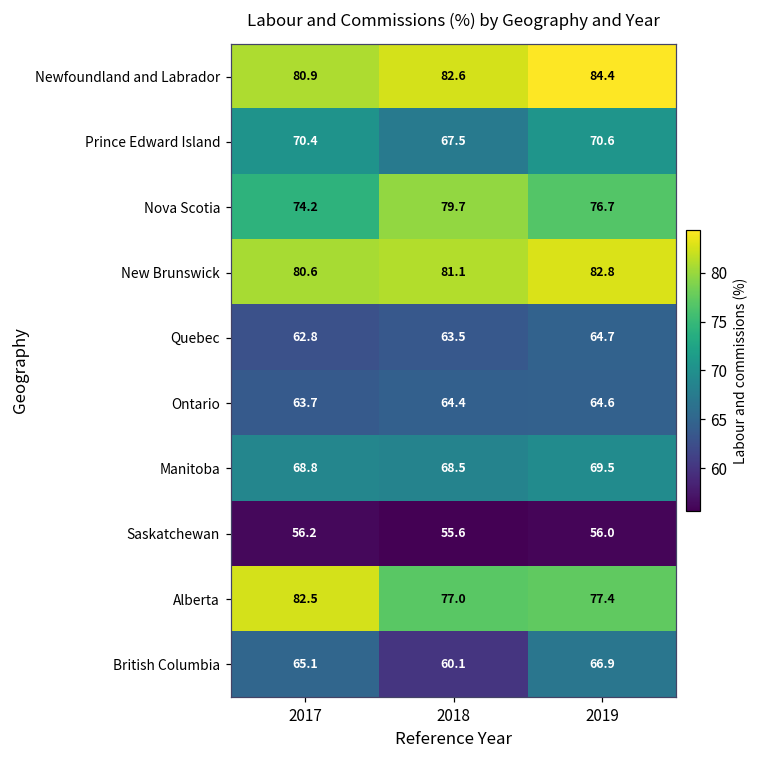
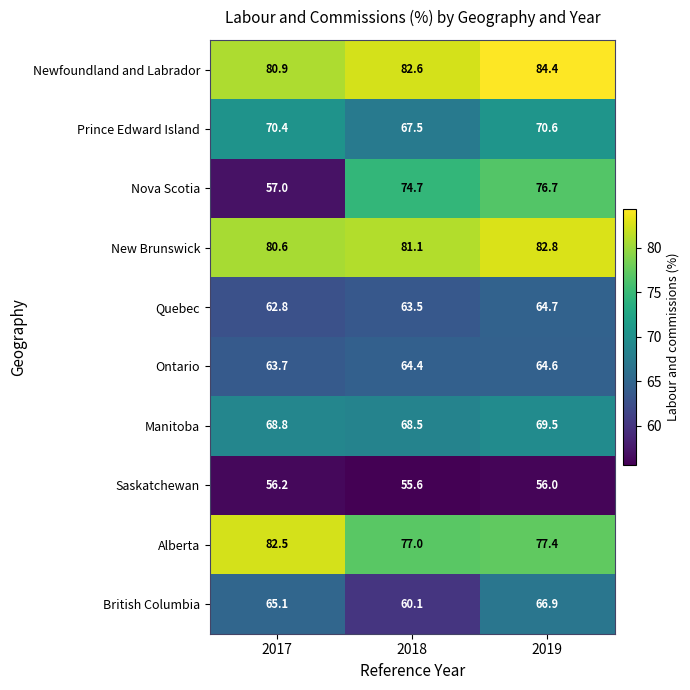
  {
    "Newfoundland and Labrador": {
      "2017": 80.9,
      "2018": 82.6,
      "2019": 84.4
    },
    "Prince Edward Island": {
      "2017": 70.4,
      "2018": 67.5,
      "2019": 70.6
    },
    "Nova Scotia": {
-     "2017": 74.2,
-     "2018": 79.7,
+     "2017": 57.0,
+     "2018": 74.7,
      "2019": 76.7
    },
    "New Brunswick": {
      "2017": 80.6,
      "2018": 81.1,
      "2019": 82.8
    },
    "Quebec": {
      "2017": 62.8,
      "2018": 63.5,
      "2019": 64.7
    },
    "Ontario": {
      "2017": 63.7,
      "2018": 64.4,
      "2019": 64.6
    },
    "Manitoba": {
      "2017": 68.8,
      "2018": 68.5,
      "2019": 69.5
    },
    "Saskatchewan": {
      "2017": 56.2,
      "2018": 55.6,
      "2019": 56.0
    },
    "Alberta": {
      "2017": 82.5,
      "2018": 77.0,
      "2019": 77.4
    },
    "British Columbia": {
      "2017": 65.1,
      "2018": 60.1,
      "2019": 66.9
    }
  }
